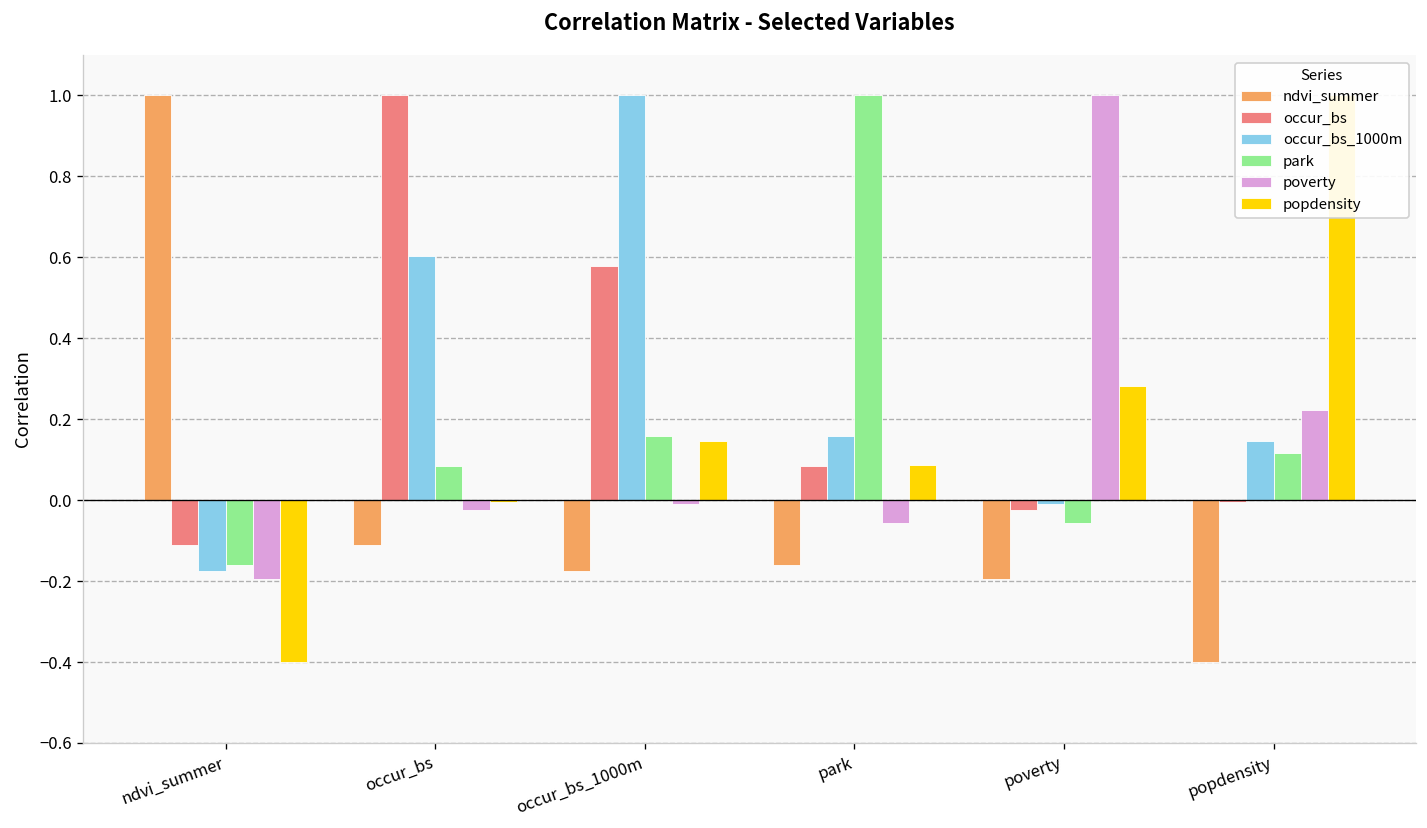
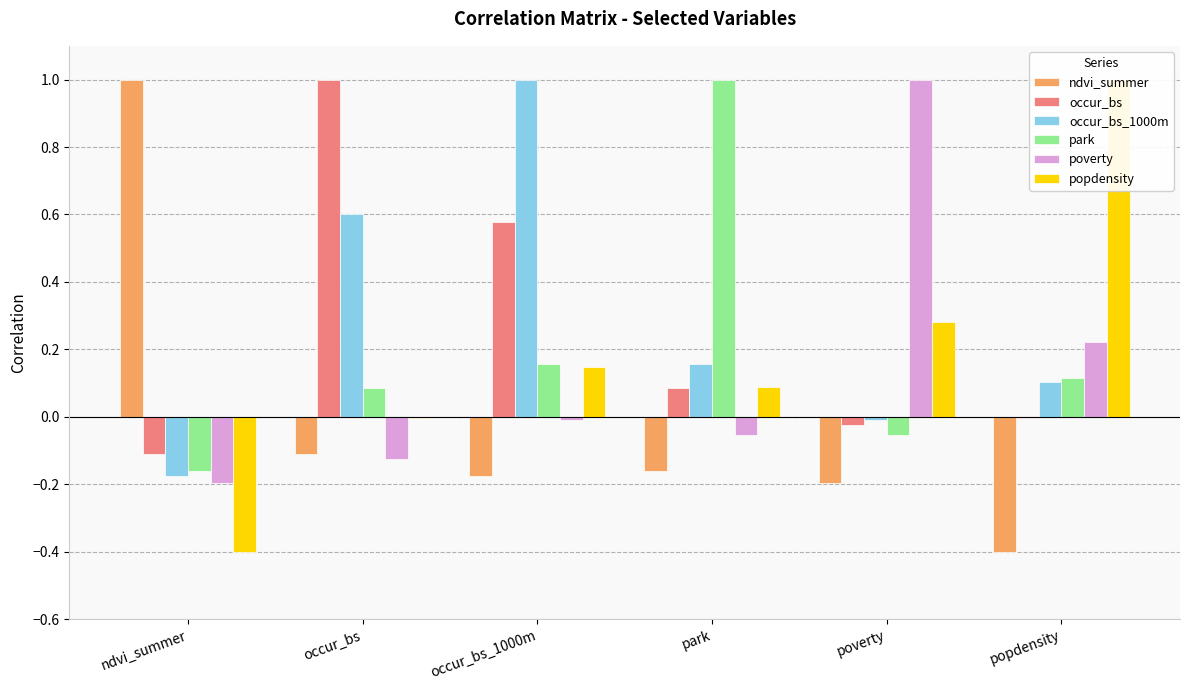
  {
    "occur_bs_1000m": {
      "ndvi_summer": -0.18,
      "occur_bs": 0.60,
      "occur_bs_1000m": 1.00,
      "park": 0.16,
      "poverty": -0.01,
-     "popdensity": 0.15
+     "popdensity": 0.10
    },
    "park": {
      "ndvi_summer": -0.16,
      "occur_bs": 0.08,
      "occur_bs_1000m": 0.16,
      "park": 1.00,
      "poverty": -0.06,
      "popdensity": 0.12
    },
    "poverty": {
      "ndvi_summer": -0.19,
-     "occur_bs": -0.03,
+     "occur_bs": -0.12,
      "occur_bs_1000m": -0.01,
      "park": -0.06,
      "poverty": 1.00,
      "popdensity": 0.22
    },
    "popdensity": {
      "ndvi_summer": -0.40,
      "occur_bs_1000m": 0.15,
      "park": 0.09,
      "poverty": 0.28
    }
  }
